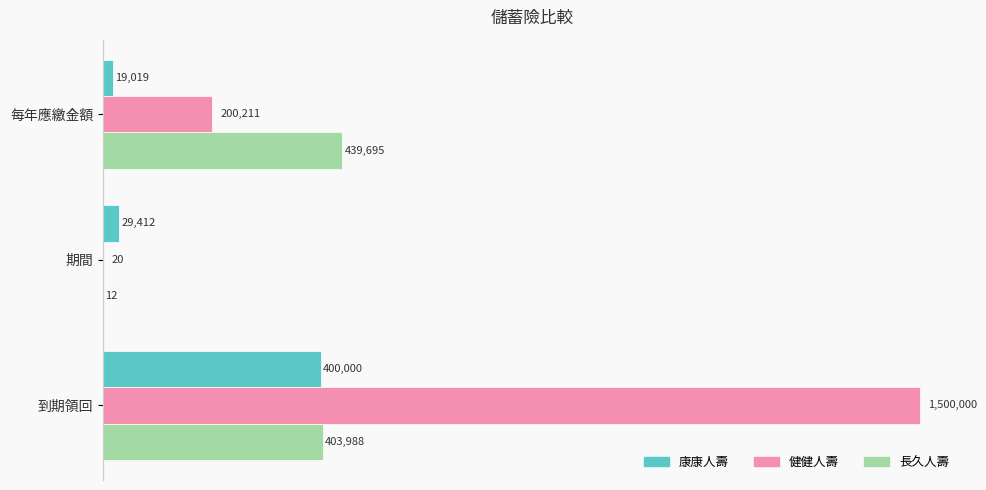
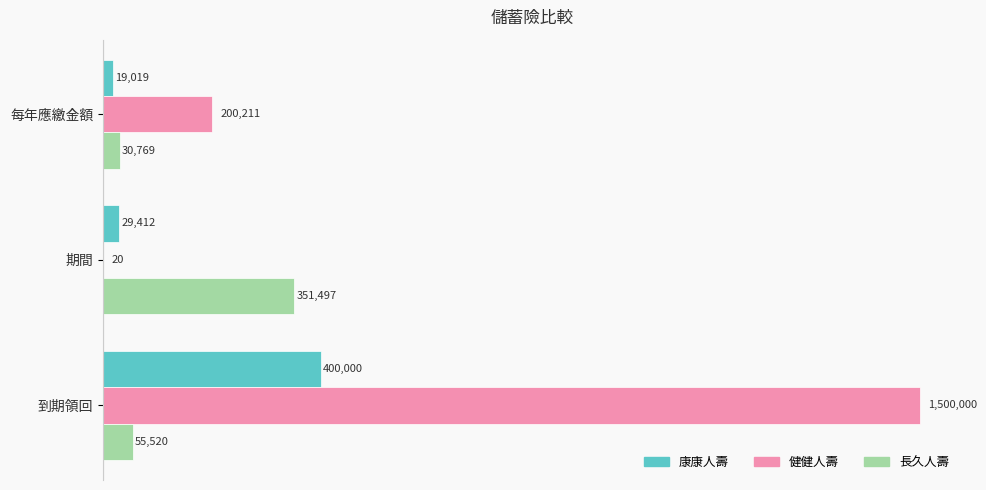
  {
    "康康人壽": {
      "每年應繳金額": "19,019",
      "期間": "29,412",
      "到期領回": "400,000"
    },
    "健健人壽": {
      "每年應繳金額": "200,211",
      "期間": "20",
      "到期領回": "1,500,000"
    },
    "長久人壽": {
-     "每年應繳金額": "439,695",
-     "期間": "12",
-     "到期領回": "403,988"
+     "每年應繳金額": "30,769",
+     "期間": "351,497",
+     "到期領回": "55,520"
    }
  }
